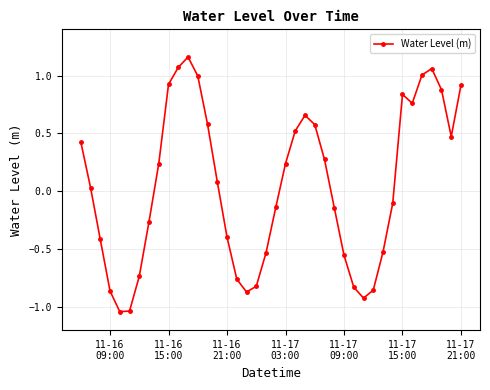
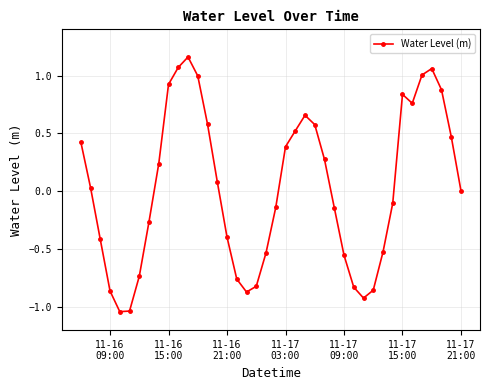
  {
    "11-16 09:00": -0.86,
    "11-16 15:00": 0.92,
    "11-16 21:00": -0.40,
-   "11-17 03:00": 0.24,
+   "11-17 03:00": 0.39,
    "11-17 09:00": -0.55,
    "11-17 15:00": 0.84,
-   "11-17 21:00": 0.92
+   "11-17 21:00": 0.00
  }
